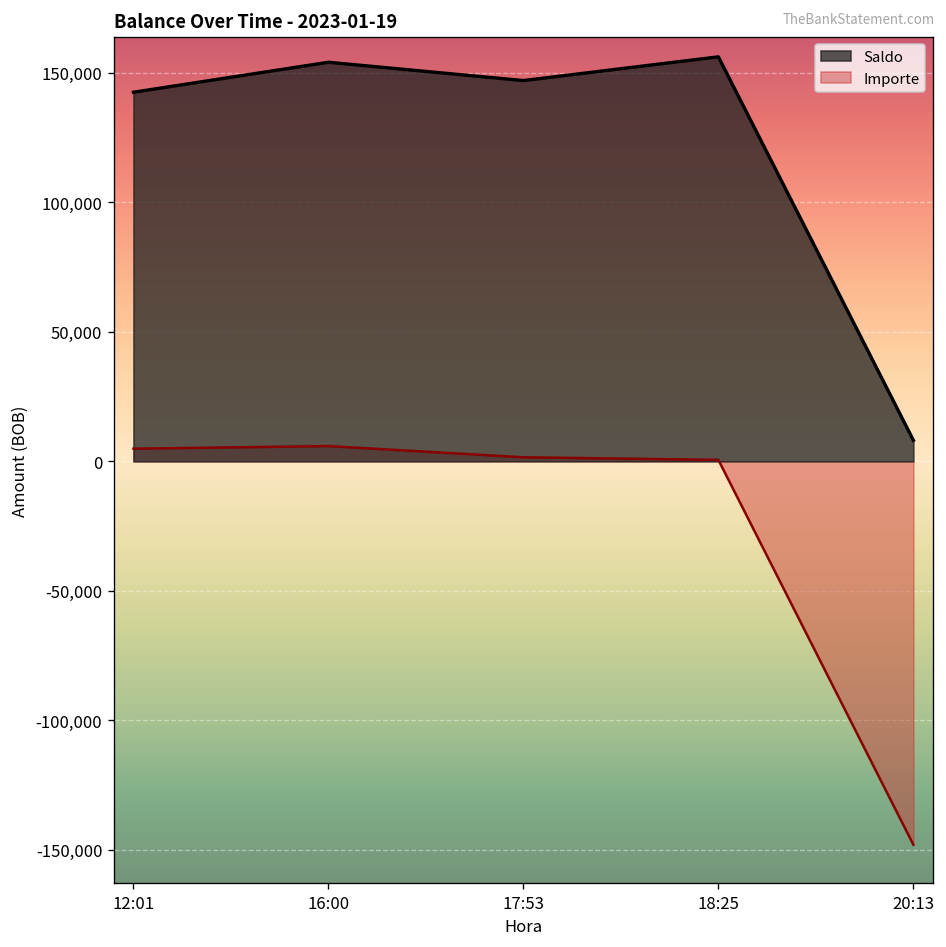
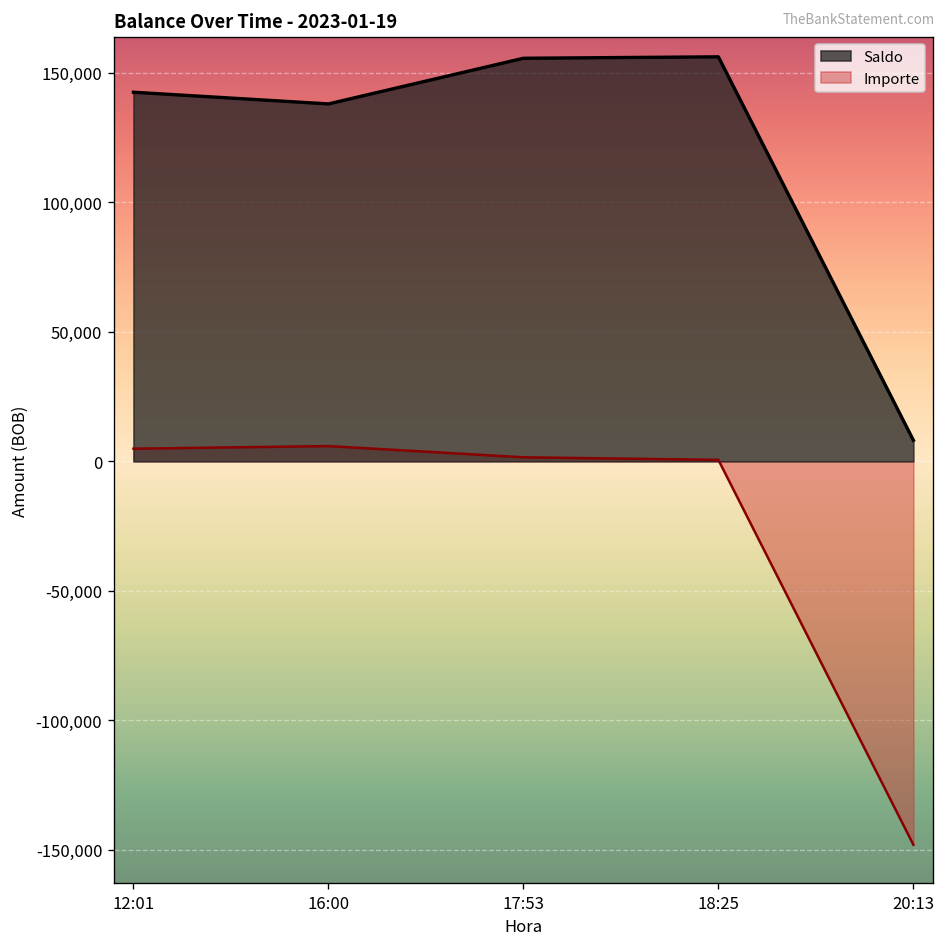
  {
    "Saldo": {
      "12:01": "142,000",
-     "16:00": "154,000",
-     "17:53": "147,000",
+     "16:00": "138,000",
+     "17:53": "156,000",
      "18:25": "156,000",
      "20:13": "8,000"
    }
  }
